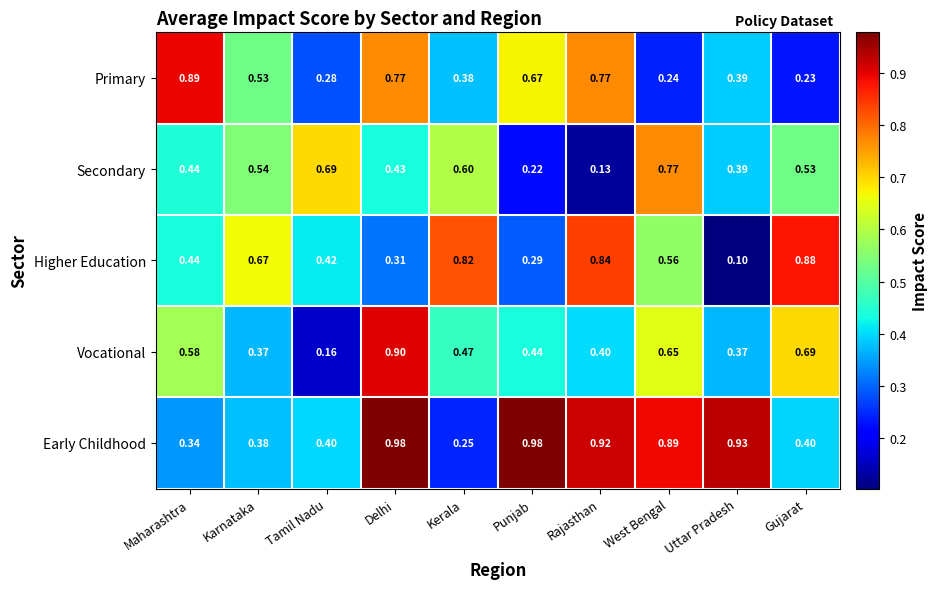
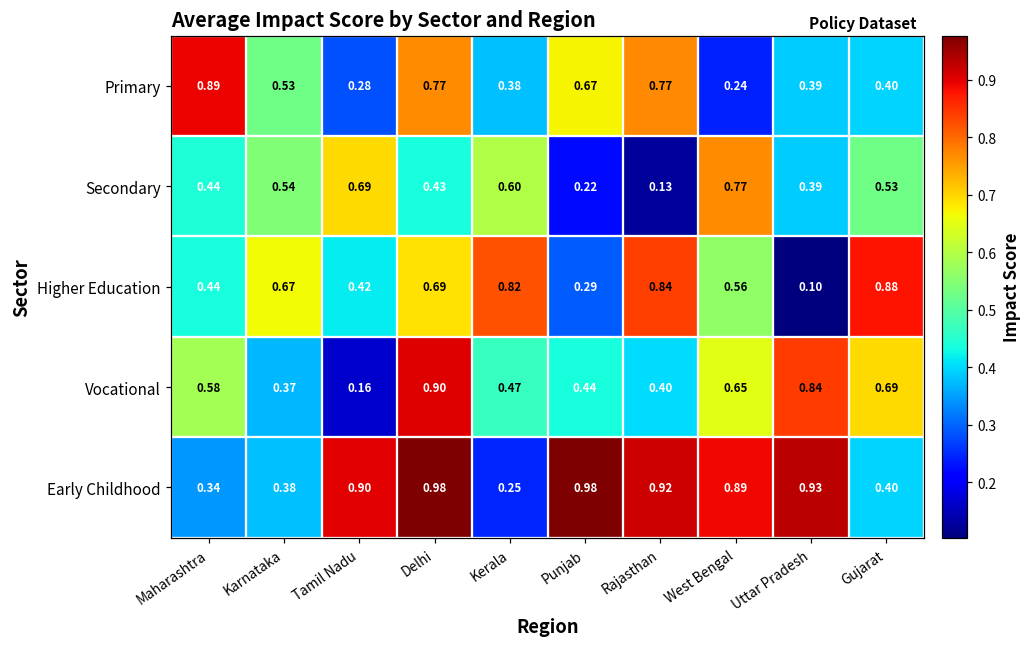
  {
    "Primary": {
      "Maharashtra": 0.89,
      "Karnataka": 0.53,
      "Tamil Nadu": 0.28,
      "Delhi": 0.77,
      "Kerala": 0.38,
      "Punjab": 0.67,
      "Rajasthan": 0.77,
      "West Bengal": 0.24,
      "Uttar Pradesh": 0.39,
-     "Gujarat": 0.23
+     "Gujarat": 0.40
    },
    "Secondary": {
      "Maharashtra": 0.44,
      "Karnataka": 0.54,
      "Tamil Nadu": 0.69,
      "Delhi": 0.43,
      "Kerala": 0.60,
      "Punjab": 0.22,
      "Rajasthan": 0.13,
      "West Bengal": 0.77,
      "Uttar Pradesh": 0.39,
      "Gujarat": 0.53
    },
    "Higher Education": {
      "Maharashtra": 0.44,
      "Karnataka": 0.67,
      "Tamil Nadu": 0.42,
-     "Delhi": 0.31,
+     "Delhi": 0.69,
      "Kerala": 0.82,
      "Punjab": 0.29,
      "Rajasthan": 0.84,
      "West Bengal": 0.56,
      "Uttar Pradesh": 0.10,
      "Gujarat": 0.88
    },
    "Vocational": {
      "Maharashtra": 0.58,
      "Karnataka": 0.37,
      "Tamil Nadu": 0.16,
      "Delhi": 0.90,
      "Kerala": 0.47,
      "Punjab": 0.44,
      "Rajasthan": 0.40,
      "West Bengal": 0.65,
-     "Uttar Pradesh": 0.37,
+     "Uttar Pradesh": 0.84,
      "Gujarat": 0.69
    },
    "Early Childhood": {
      "Maharashtra": 0.34,
      "Karnataka": 0.38,
-     "Tamil Nadu": 0.40,
+     "Tamil Nadu": 0.90,
      "Delhi": 0.98,
      "Kerala": 0.25,
      "Punjab": 0.98,
      "Rajasthan": 0.92,
      "West Bengal": 0.89,
      "Uttar Pradesh": 0.93,
      "Gujarat": 0.40
    }
  }
